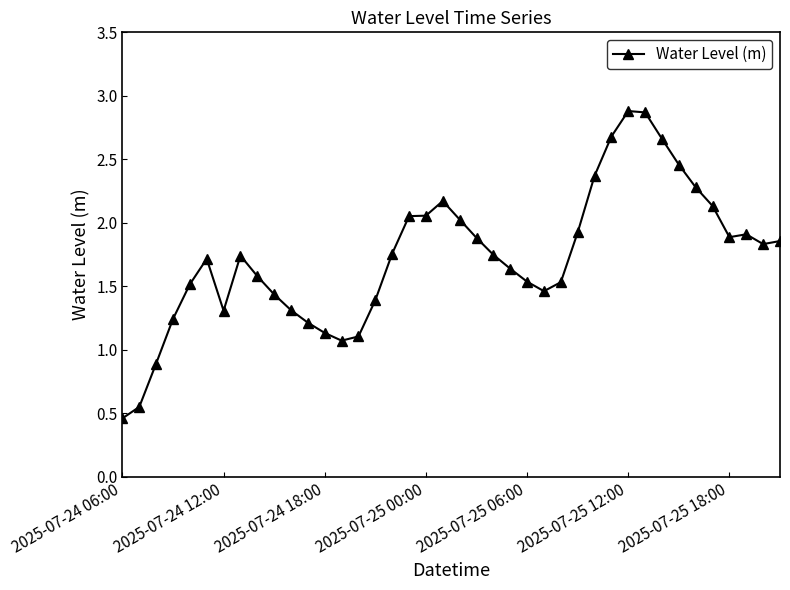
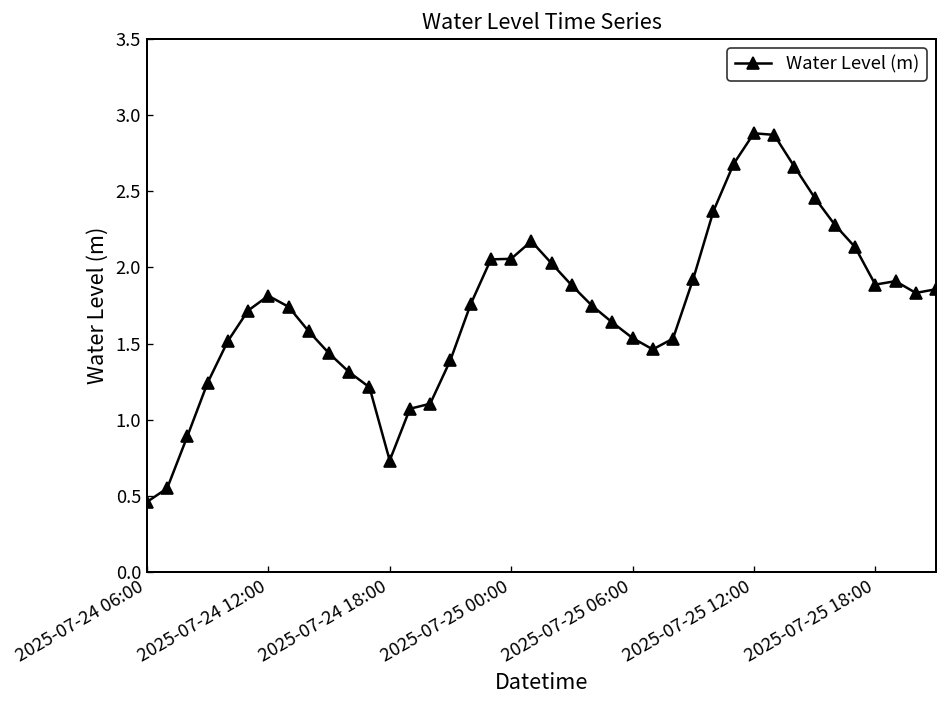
  {
    "2025-07-24 06:00": 0.46,
-   "2025-07-24 12:00": 1.31,
-   "2025-07-24 18:00": 1.13,
+   "2025-07-24 12:00": 1.81,
+   "2025-07-24 18:00": 0.73,
    "2025-07-25 00:00": 2.06,
    "2025-07-25 06:00": 1.54,
    "2025-07-25 12:00": 2.88,
    "2025-07-25 18:00": 1.89
  }
